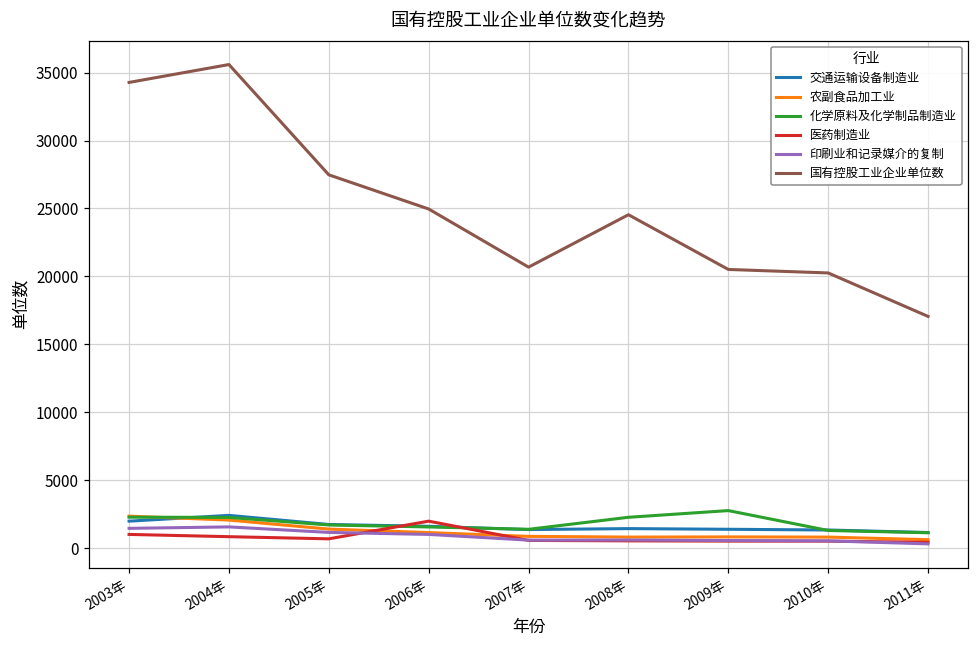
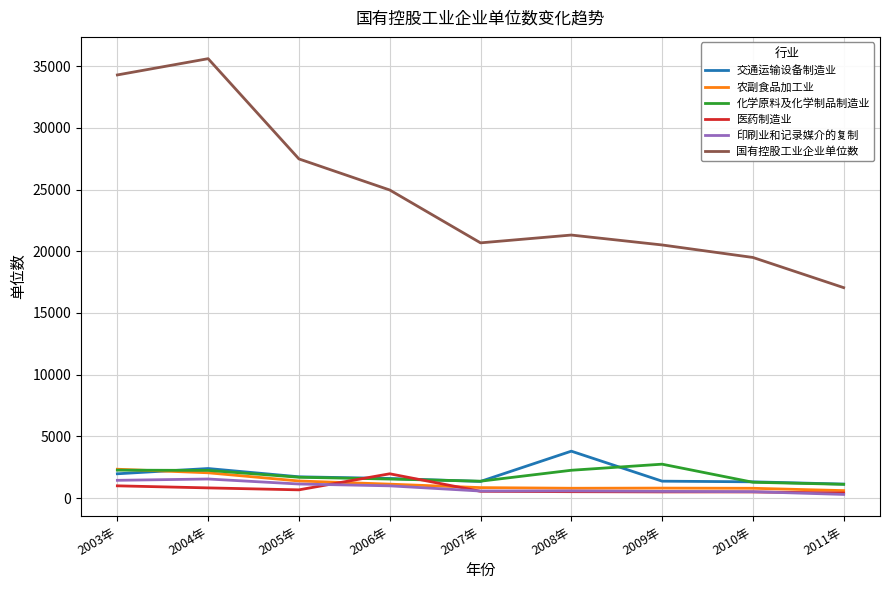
  {
    "交通运输设备制造业": {
      "2003年": 2000,
-     "2008年": 1400,
+     "2008年": 3800,
      "2009年": 1400
    },
    "农副食品加工业": {
      "2005年": 1400,
      "2007年": 900,
      "2008年": 800,
      "2009年": 800,
      "2010年": 800
    },
    "化学原料及化学制品制造业": {
      "2008年": 2300,
      "2009年": 2800
    },
    "医药制造业": {
      "2003年": 1000,
      "2004年": 800,
      "2005年": 700,
      "2006年": 2000
    },
    "印刷业和记录媒介的复制": {
      "2003年": 1400,
      "2004年": 1600,
      "2005年": 1100
    },
    "国有控股工业企业单位数": {
      "2003年": 34300,
      "2004年": 35600,
      "2005年": 27500,
      "2006年": 25000,
      "2007年": 20700,
-     "2008年": 24500,
+     "2008年": 21300,
      "2009年": 20500,
-     "2010年": 20300,
+     "2010年": 19500,
      "2011年": 17100
    }
  }
